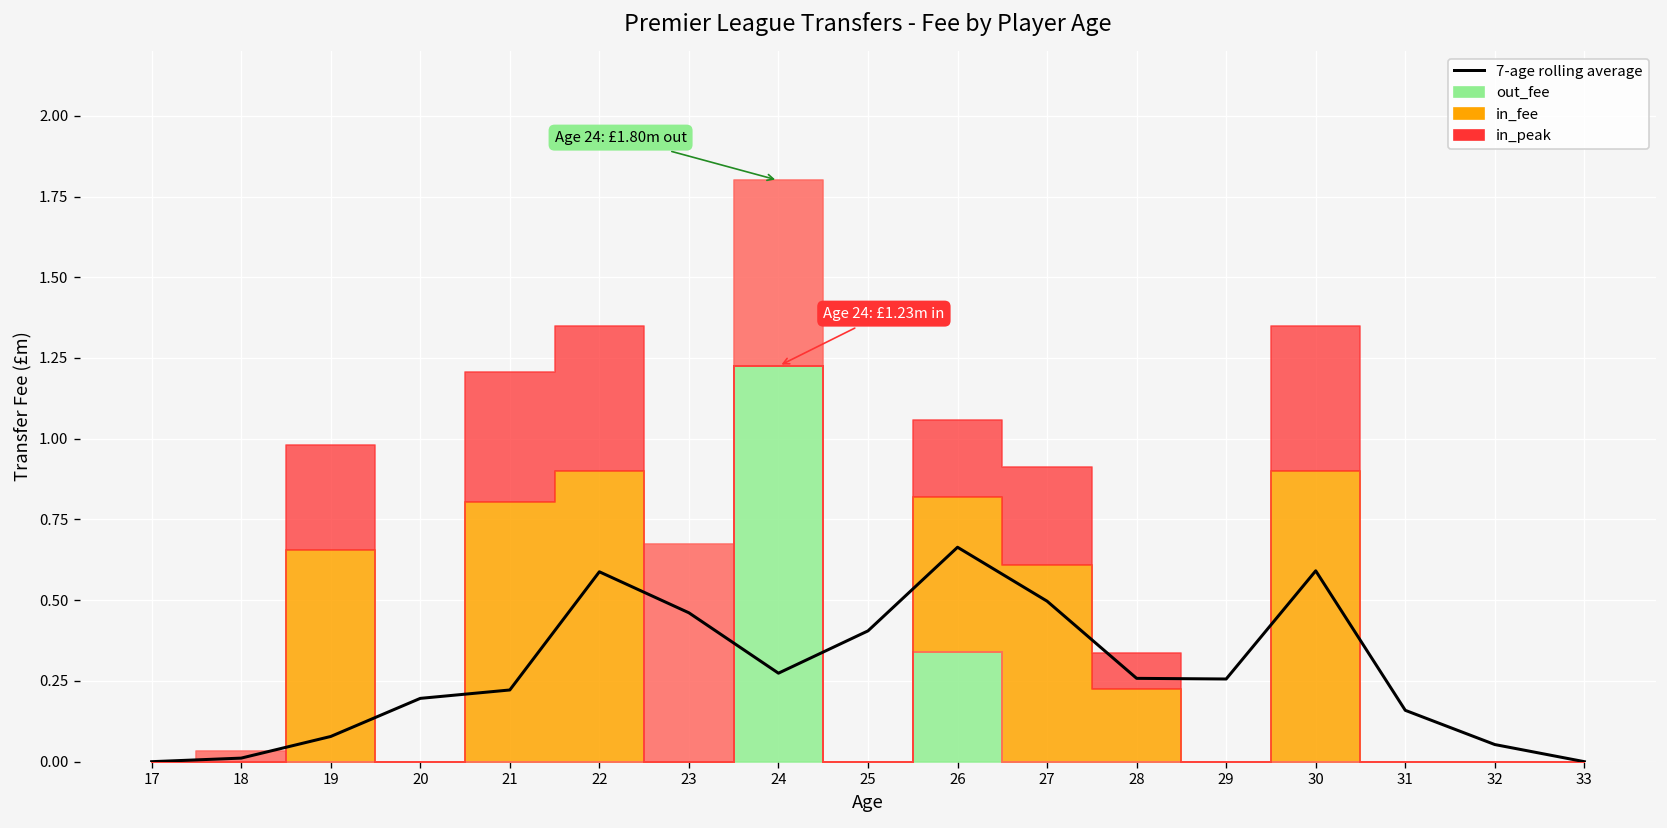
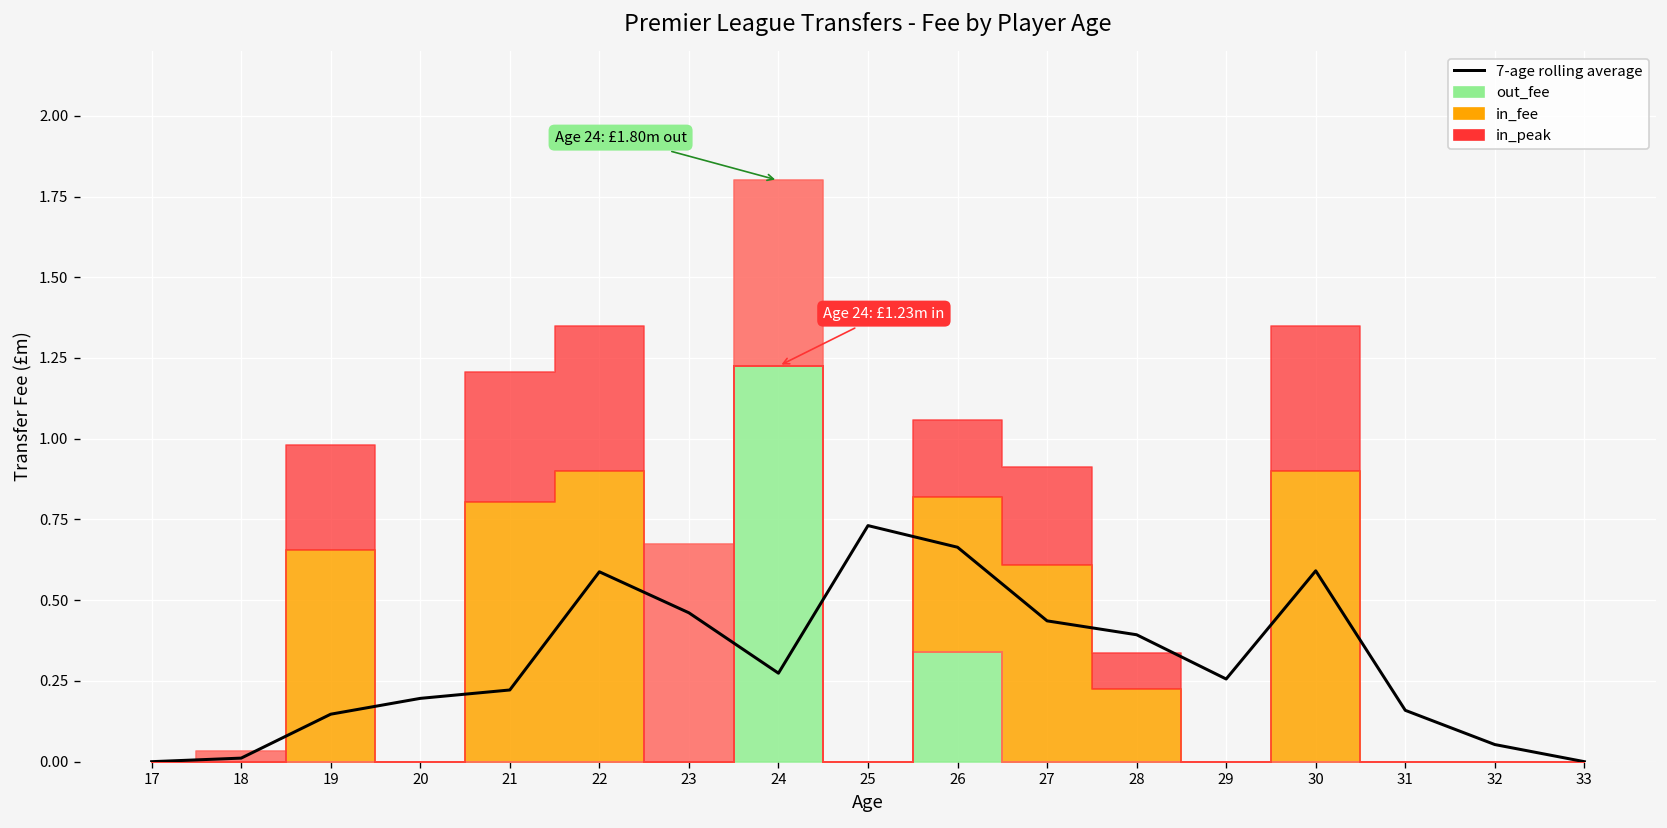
  {
    "7-age rolling average": {
      "18": 0.01,
-     "19": 0.08,
+     "19": 0.15,
      "20": 0.20,
      "21": 0.22,
      "22": 0.59,
      "23": 0.46,
      "24": 0.27,
-     "25": 0.41,
+     "25": 0.73,
      "26": 0.66,
-     "27": 0.50,
-     "28": 0.26,
+     "27": 0.44,
+     "28": 0.39,
      "29": 0.26,
      "30": 0.59,
      "31": 0.16,
      "32": 0.05
    }
  }
